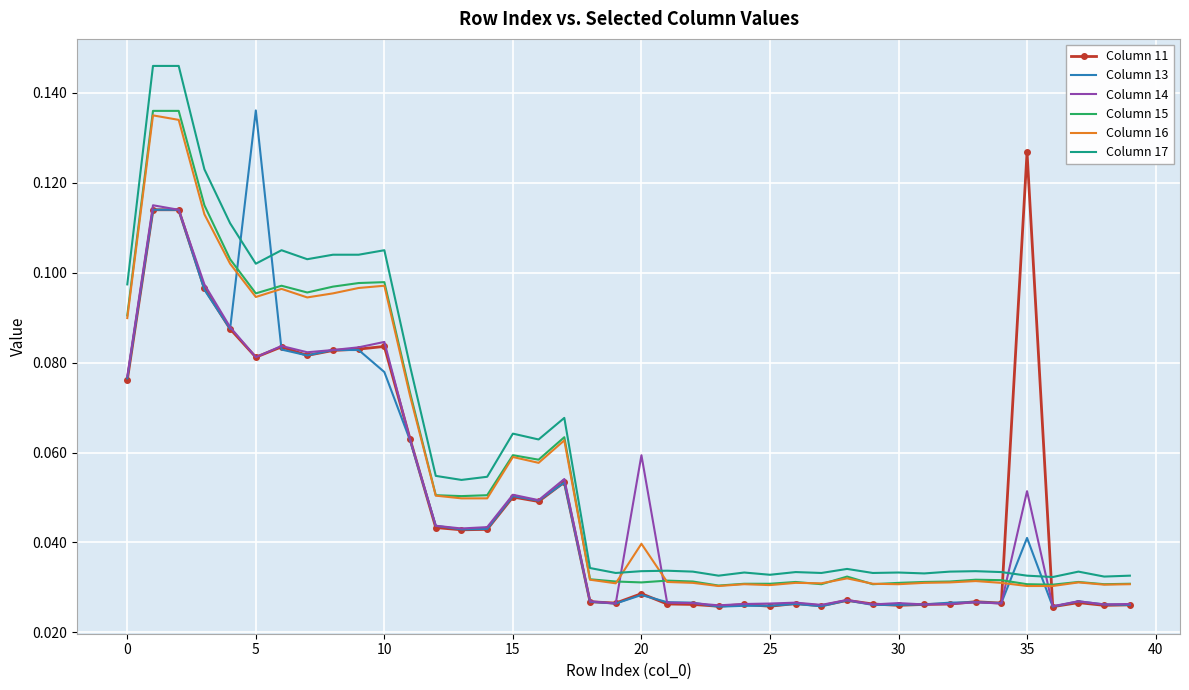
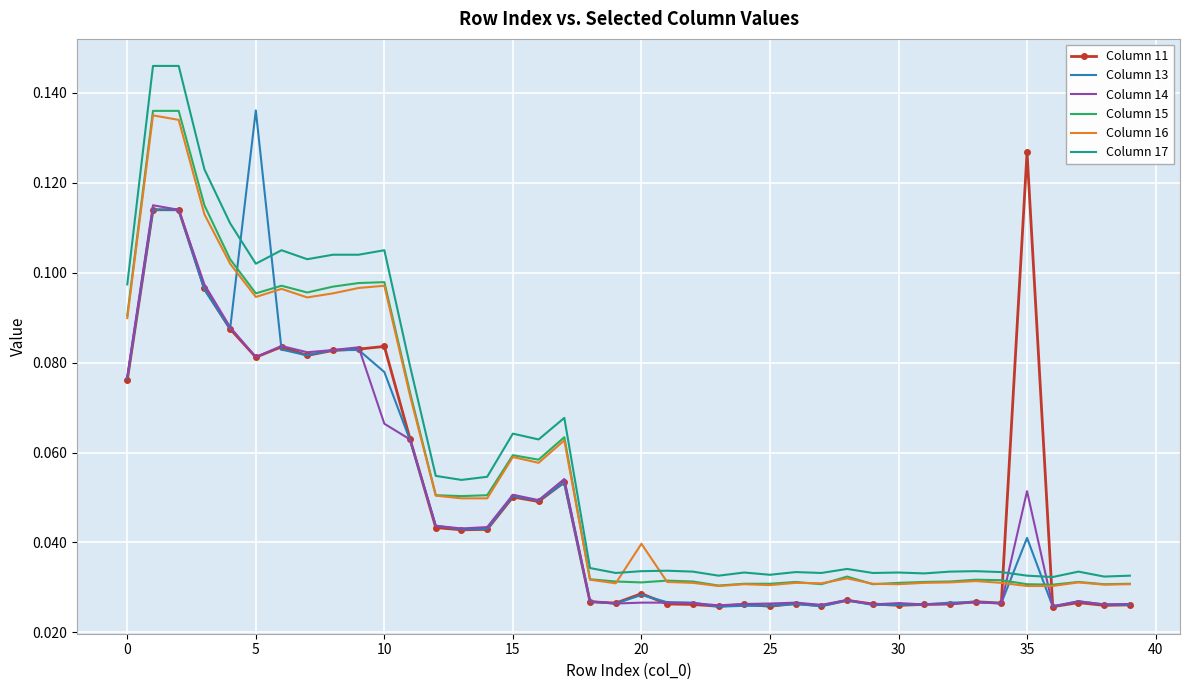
  {
    "Column 11": {
      "10": 0.084,
      "35": 0.127
    },
    "Column 13": {
      "5": 0.136,
      "10": 0.078,
      "35": 0.041
    },
    "Column 14": {
-     "10": 0.085,
-     "20": 0.059,
+     "10": 0.066,
+     "20": 0.027,
      "35": 0.051
    },
    "Column 16": {
      "0": 0.090,
      "5": 0.095,
      "10": 0.097,
      "20": 0.040
    }
  }
